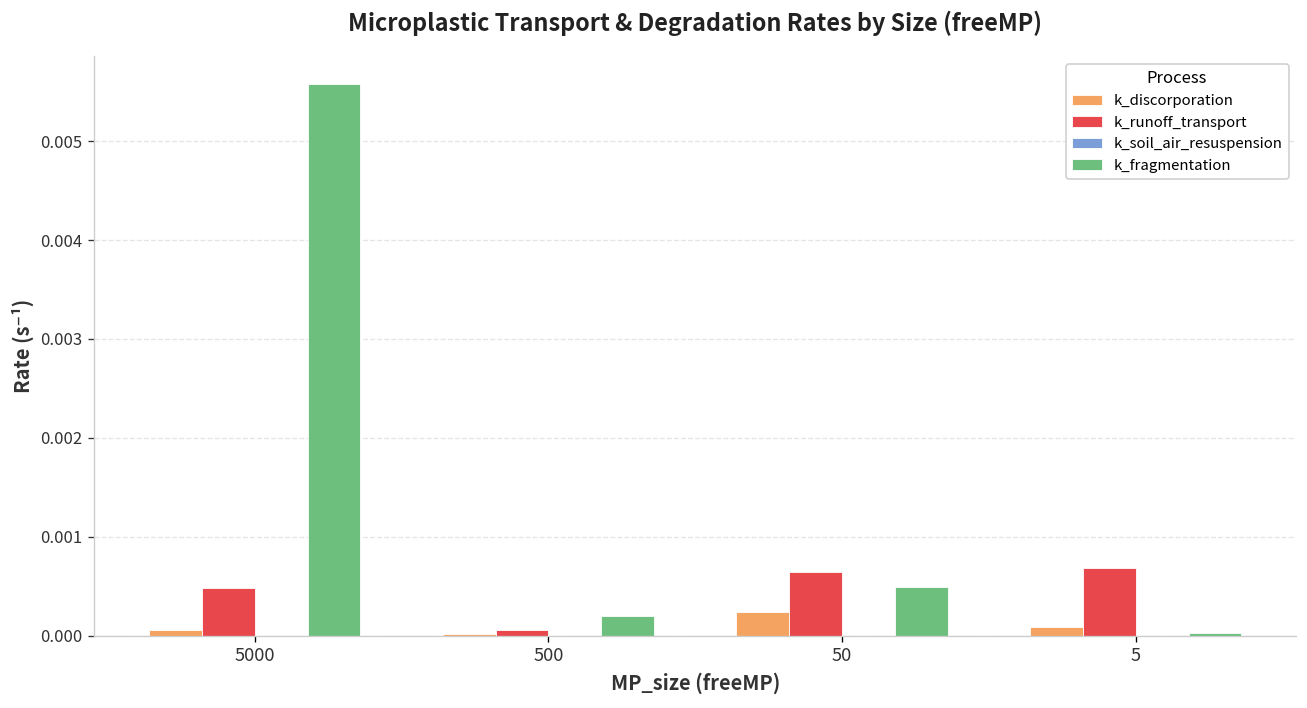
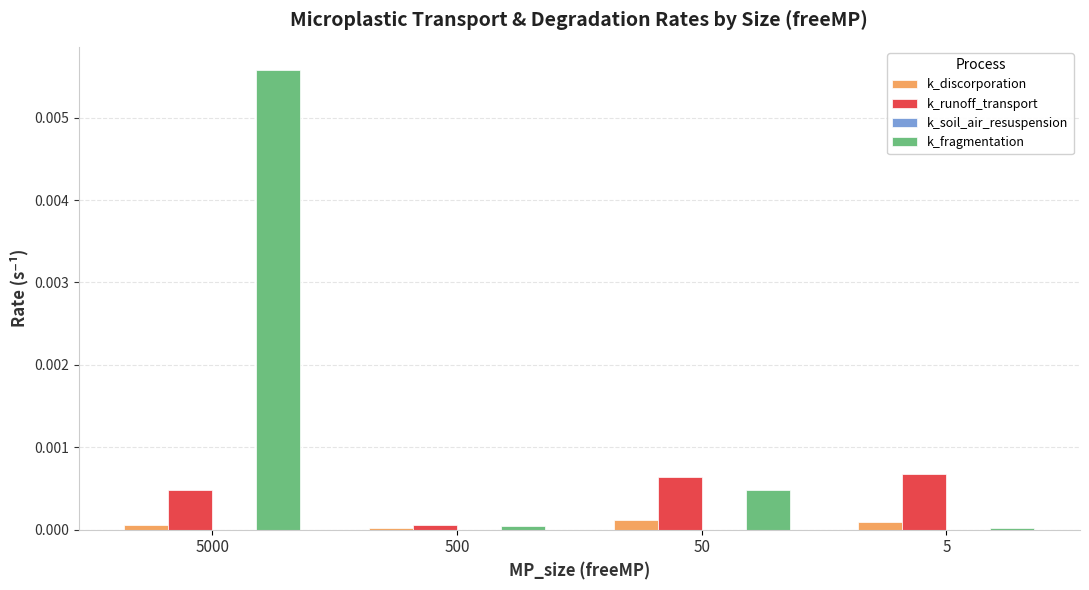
  {
    "k_discorporation": {
      "5000": 0.0001,
-     "50": 0.0002,
+     "50": 0.0001,
      "5": 0.0001
    },
    "k_runoff_transport": {
      "5000": 0.0005,
      "500": 0.0001,
      "50": 0.0006,
      "5": 0.0007
    },
    "k_fragmentation": {
      "5000": 0.0056,
-     "500": 0.0002,
+     "500": 0.0000,
      "50": 0.0005
    }
  }
